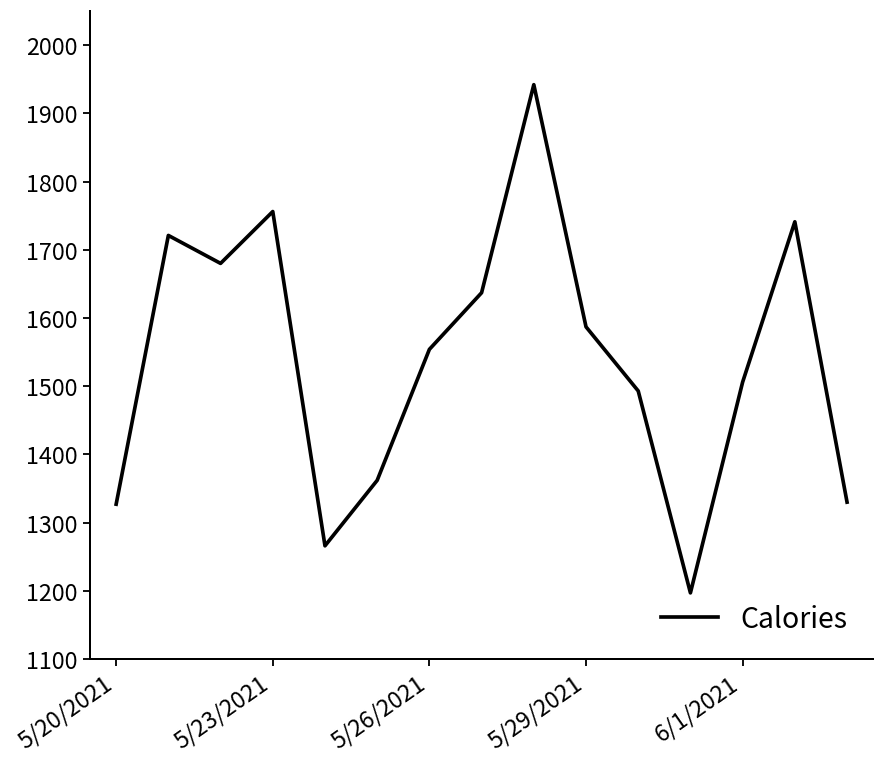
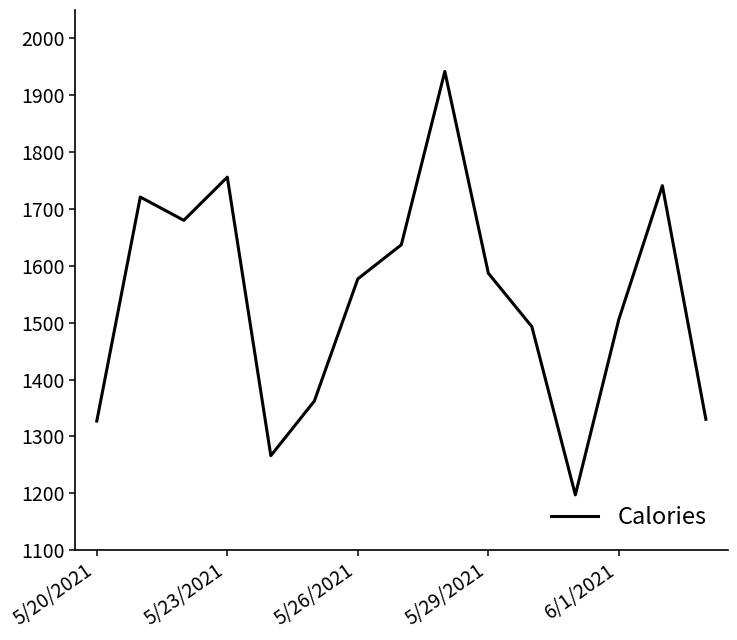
  {
    "5/20/2021": 1330,
    "5/23/2021": 1760,
-   "5/26/2021": 1550,
+   "5/26/2021": 1580,
    "5/29/2021": 1590,
    "6/1/2021": 1510
  }
